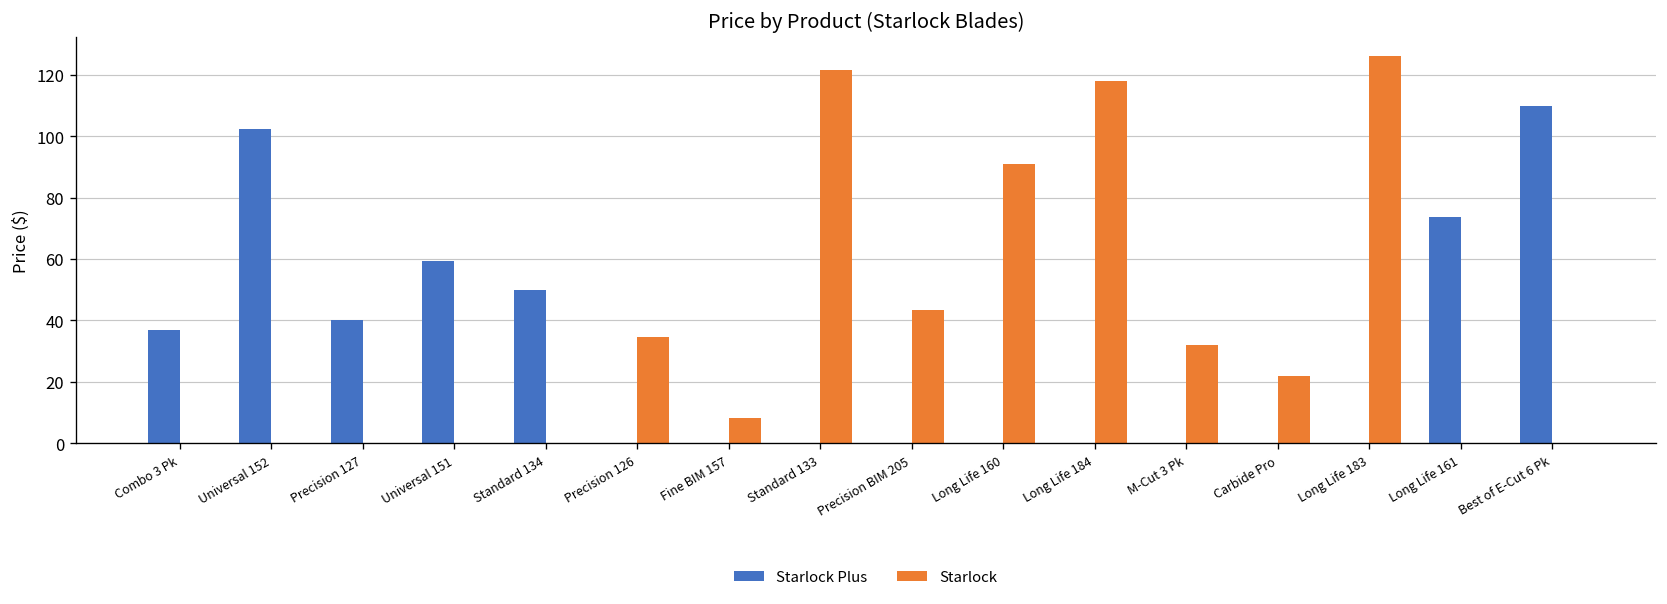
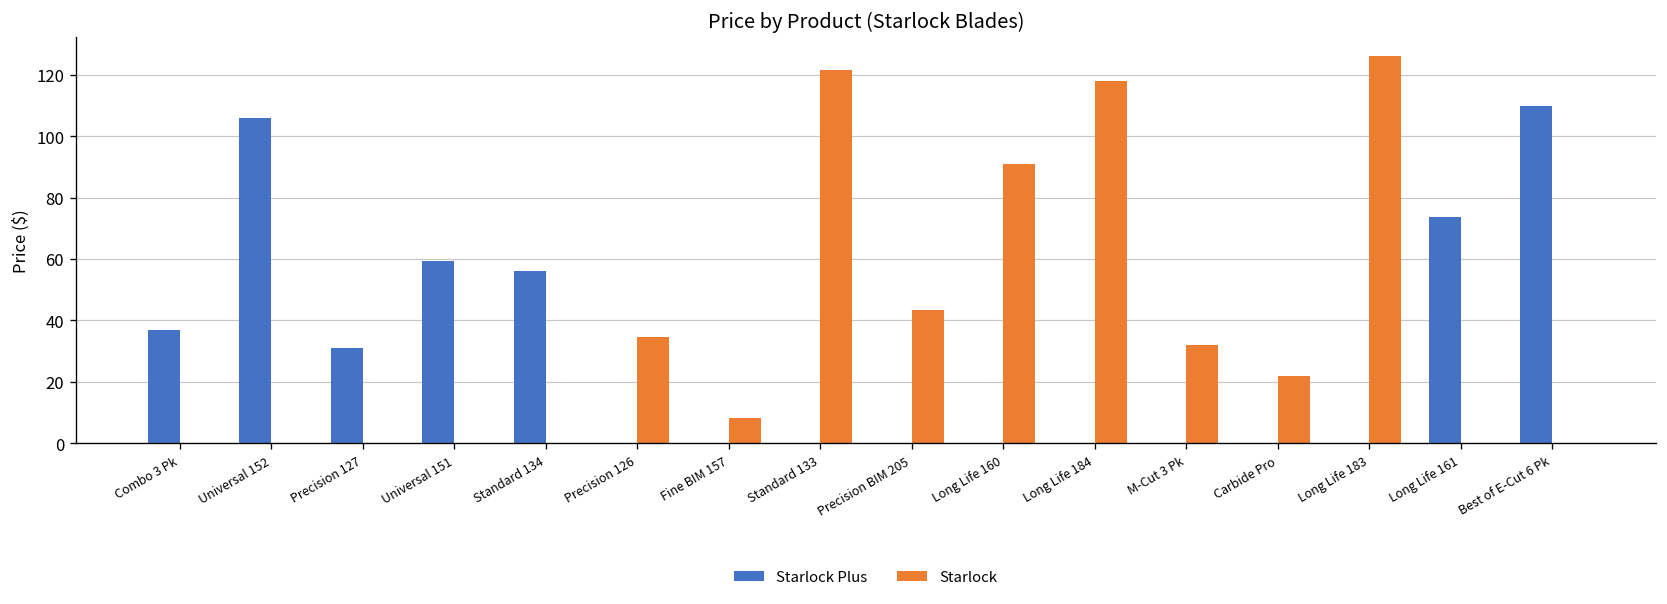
  {
    "Starlock Plus": {
      "Combo 3 Pk": 37,
-     "Universal 152": 102,
-     "Precision 127": 40,
+     "Universal 152": 106,
+     "Precision 127": 31,
      "Universal 151": 59,
-     "Standard 134": 50,
+     "Standard 134": 56,
      "Precision 126": 0,
      "Fine BIM 157": 0,
      "Standard 133": 0,
      "Precision BIM 205": 0,
      "Long Life 160": 0,
      "Long Life 184": 0,
      "M-Cut 3 Pk": 0,
      "Carbide Pro": 0,
      "Long Life 183": 0,
      "Long Life 161": 74,
      "Best of E-Cut 6 Pk": 110
    },
    "Starlock": {
      "Combo 3 Pk": 0,
      "Universal 152": 0,
      "Precision 127": 0,
      "Universal 151": 0,
      "Standard 134": 0,
      "Precision 126": 35,
      "Fine BIM 157": 8,
      "Standard 133": 122,
      "Precision BIM 205": 44,
      "Long Life 160": 91,
      "Long Life 184": 118,
      "M-Cut 3 Pk": 32,
      "Carbide Pro": 22,
      "Long Life 183": 126,
      "Long Life 161": 0,
      "Best of E-Cut 6 Pk": 0
    }
  }
